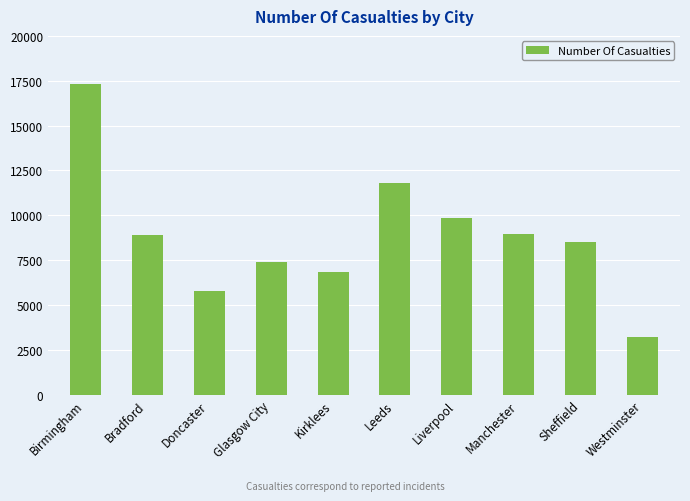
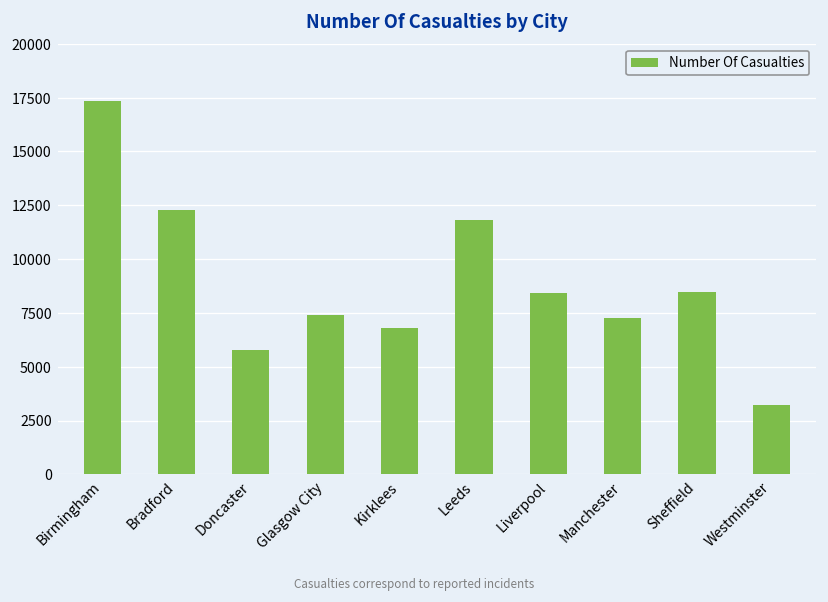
  {
    "Birmingham": 17300,
-   "Bradford": 8900,
+   "Bradford": 12300,
    "Doncaster": 5800,
    "Glasgow City": 7400,
    "Kirklees": 6800,
    "Leeds": 11800,
-   "Liverpool": 9800,
-   "Manchester": 9000,
+   "Liverpool": 8400,
+   "Manchester": 7300,
    "Sheffield": 8500,
    "Westminster": 3200
  }
